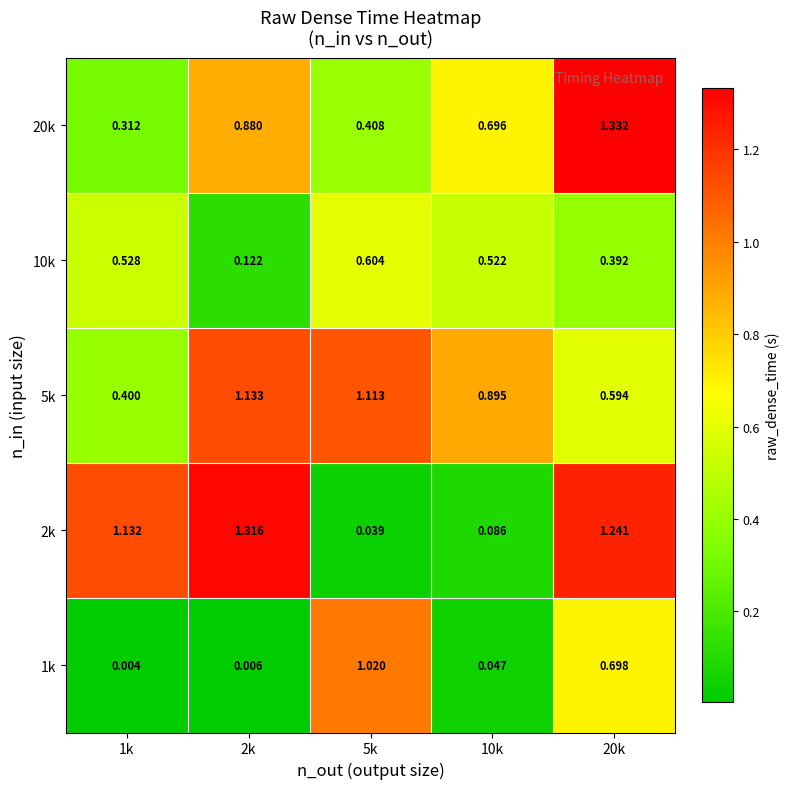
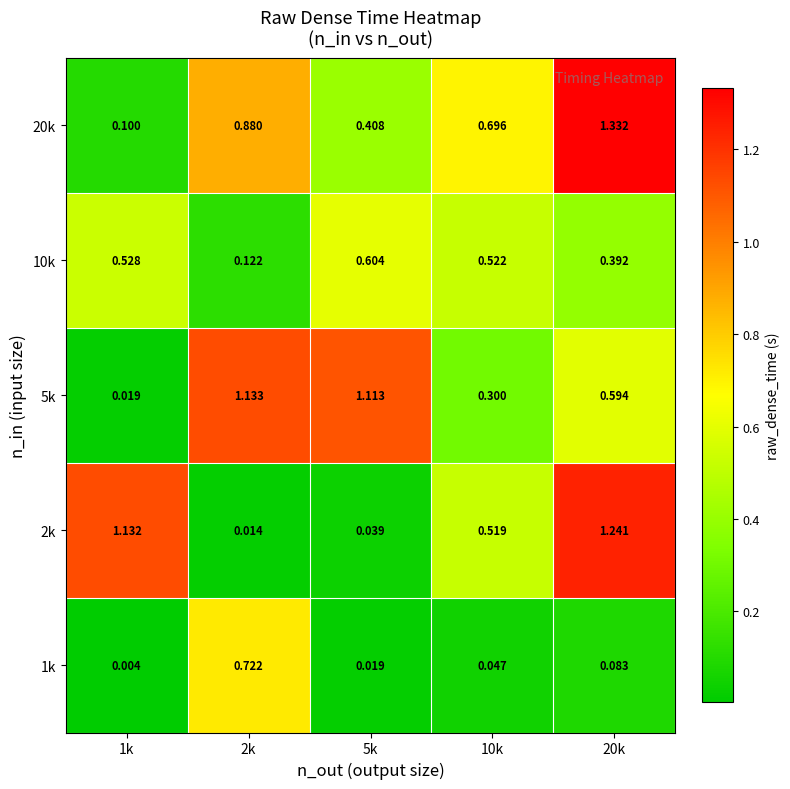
  {
    "20k": {
-     "1k": 0.312,
+     "1k": 0.100,
      "2k": 0.880,
      "5k": 0.408,
      "10k": 0.696
    },
    "10k": {
      "1k": 0.528,
      "2k": 0.122,
      "5k": 0.604,
      "10k": 0.522,
      "20k": 0.392
    },
    "5k": {
-     "1k": 0.400,
+     "1k": 0.019,
      "2k": 1.133,
      "5k": 1.113,
-     "10k": 0.895,
+     "10k": 0.300,
      "20k": 0.594
    },
    "2k": {
      "1k": 1.132,
-     "2k": 1.316,
+     "2k": 0.014,
      "5k": 0.039,
-     "10k": 0.086,
+     "10k": 0.519,
      "20k": 1.241
    },
    "1k": {
      "1k": 0.004,
-     "2k": 0.006,
-     "5k": 1.020,
+     "2k": 0.722,
+     "5k": 0.019,
      "10k": 0.047,
-     "20k": 0.698
+     "20k": 0.083
    }
  }
